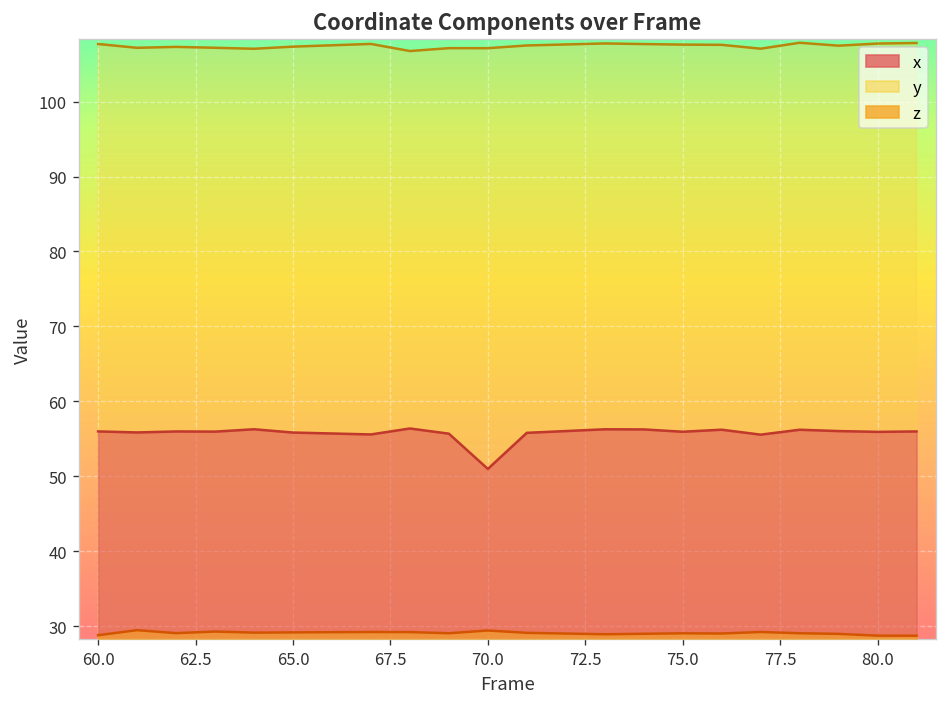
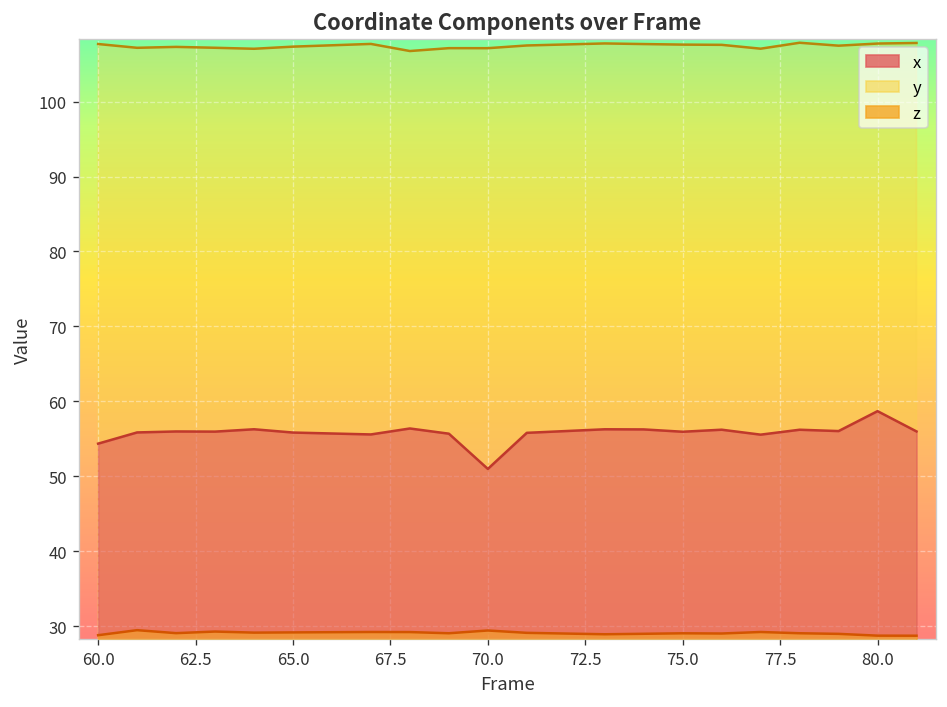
  {
    "x": {
-     "60.0": 56,
+     "60.0": 54,
      "65.0": 56,
      "70.0": 51,
      "75.0": 56,
-     "80.0": 56
+     "80.0": 59
    }
  }
